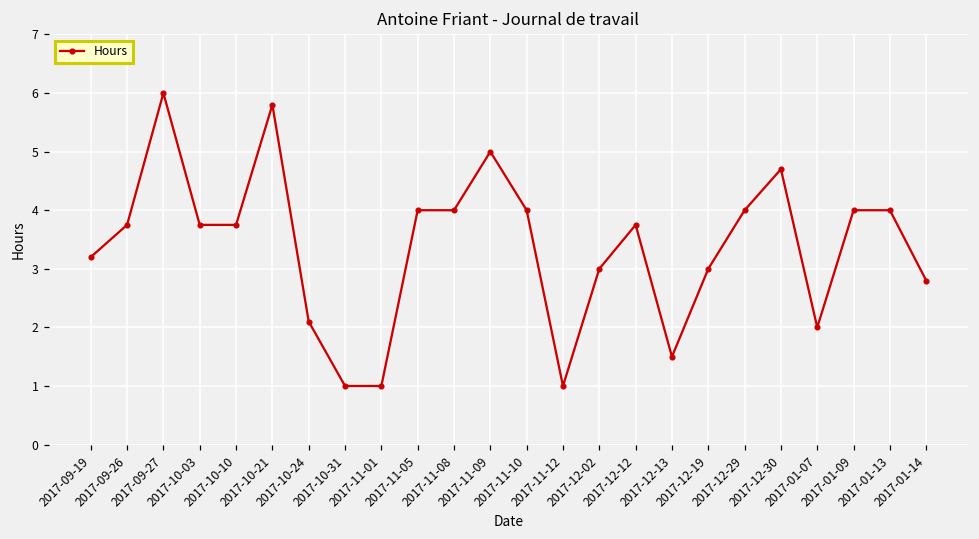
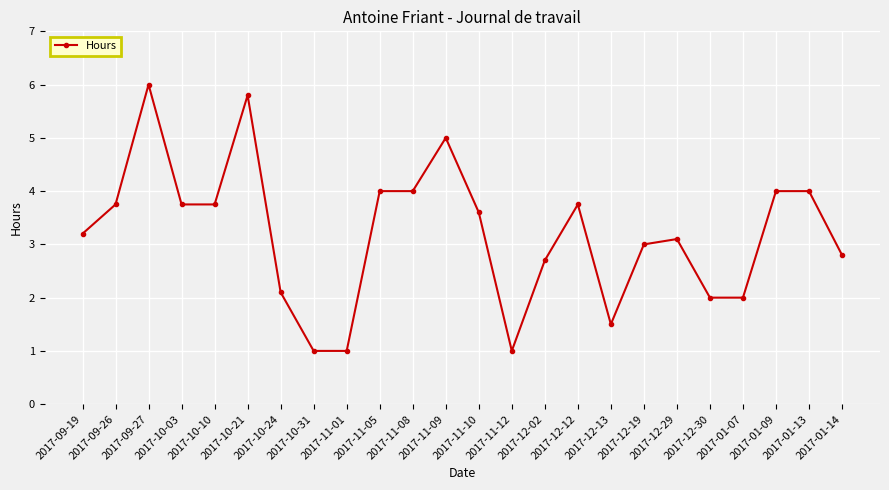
  {
    "2017-09-19": 3.2,
    "2017-09-26": 3.8,
    "2017-09-27": 6.0,
    "2017-10-03": 3.8,
    "2017-10-10": 3.8,
    "2017-10-21": 5.8,
    "2017-10-24": 2.1,
    "2017-10-31": 1.0,
    "2017-11-01": 1.0,
    "2017-11-05": 4.0,
    "2017-11-08": 4.0,
    "2017-11-09": 5.0,
-   "2017-11-10": 4.0,
+   "2017-11-10": 3.6,
    "2017-11-12": 1.0,
-   "2017-12-02": 3.0,
+   "2017-12-02": 2.7,
    "2017-12-12": 3.8,
    "2017-12-13": 1.5,
    "2017-12-19": 3.0,
-   "2017-12-29": 4.0,
-   "2017-12-30": 4.7,
+   "2017-12-29": 3.1,
+   "2017-12-30": 2.0,
    "2017-01-07": 2.0,
    "2017-01-09": 4.0,
    "2017-01-13": 4.0,
    "2017-01-14": 2.8
  }
